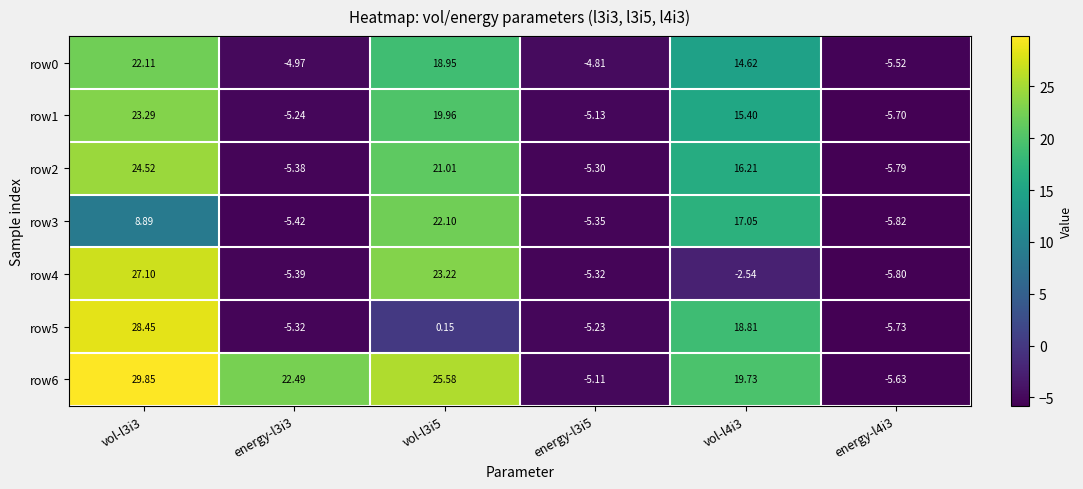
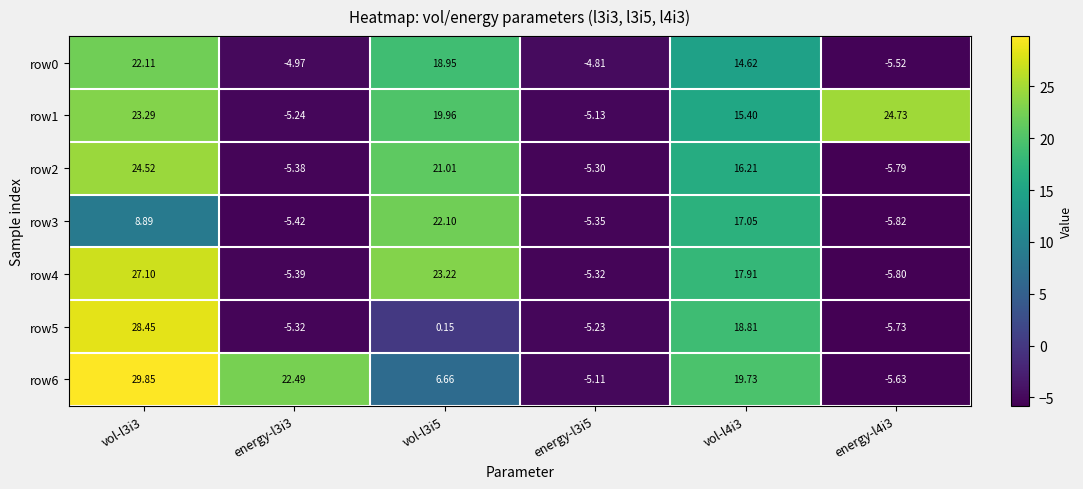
  {
    "row0": {
      "vol-l3i3": 22.11,
      "energy-l3i3": -4.97,
      "vol-l3i5": 18.95,
      "energy-l3i5": -4.81,
      "vol-l4i3": 14.62,
      "energy-l4i3": -5.52
    },
    "row1": {
      "vol-l3i3": 23.29,
      "energy-l3i3": -5.24,
      "vol-l3i5": 19.96,
      "energy-l3i5": -5.13,
      "vol-l4i3": 15.40,
-     "energy-l4i3": -5.70
+     "energy-l4i3": 24.73
    },
    "row2": {
      "vol-l3i3": 24.52,
      "energy-l3i3": -5.38,
      "vol-l3i5": 21.01,
      "energy-l3i5": -5.30,
      "vol-l4i3": 16.21,
      "energy-l4i3": -5.79
    },
    "row3": {
      "vol-l3i3": 8.89,
      "energy-l3i3": -5.42,
      "vol-l3i5": 22.10,
      "energy-l3i5": -5.35,
      "vol-l4i3": 17.05,
      "energy-l4i3": -5.82
    },
    "row4": {
      "vol-l3i3": 27.10,
      "energy-l3i3": -5.39,
      "vol-l3i5": 23.22,
      "energy-l3i5": -5.32,
-     "vol-l4i3": -2.54,
+     "vol-l4i3": 17.91,
      "energy-l4i3": -5.80
    },
    "row5": {
      "vol-l3i3": 28.45,
      "energy-l3i3": -5.32,
      "vol-l3i5": 0.15,
      "energy-l3i5": -5.23,
      "vol-l4i3": 18.81,
      "energy-l4i3": -5.73
    },
    "row6": {
      "vol-l3i3": 29.85,
      "energy-l3i3": 22.49,
-     "vol-l3i5": 25.58,
+     "vol-l3i5": 6.66,
      "energy-l3i5": -5.11,
      "vol-l4i3": 19.73,
      "energy-l4i3": -5.63
    }
  }
